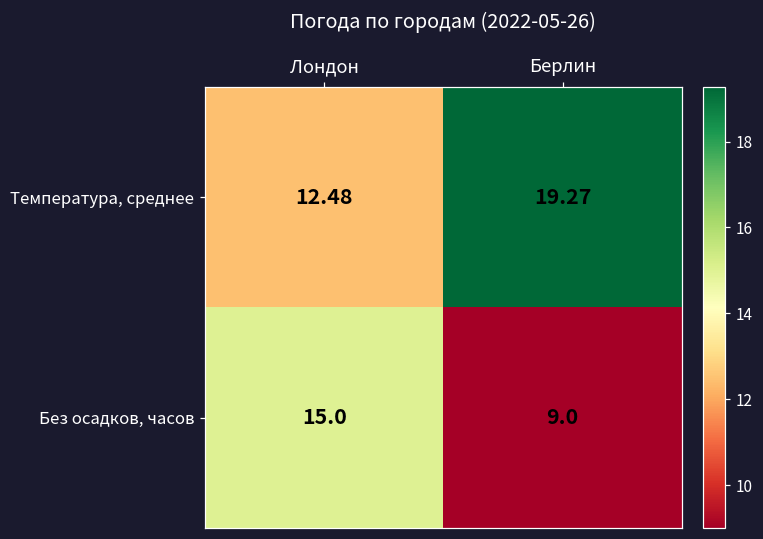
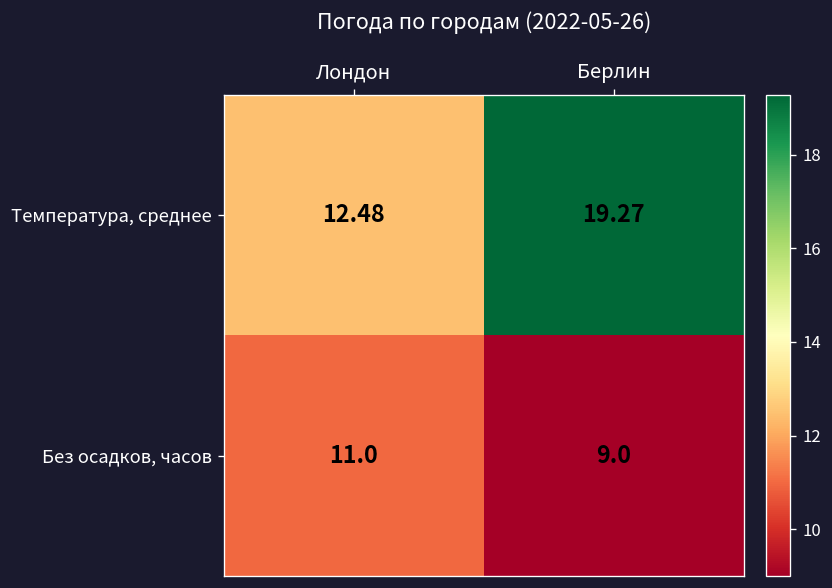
  {
    "Температура, среднее": {
      "Лондон": 12.48,
      "Берлин": 19.27
    },
    "Без осадков, часов": {
-     "Лондон": 15.0,
+     "Лондон": 11.0,
      "Берлин": 9.0
    }
  }
